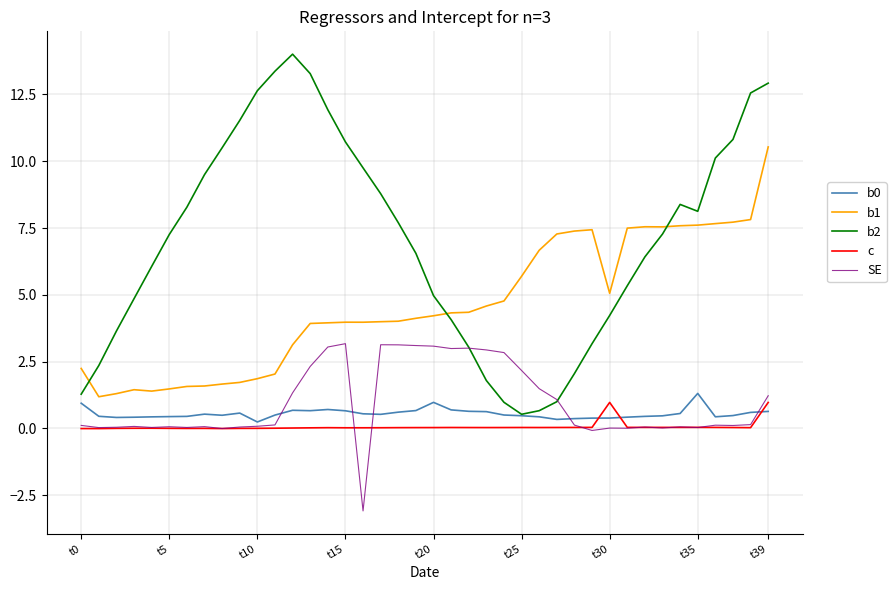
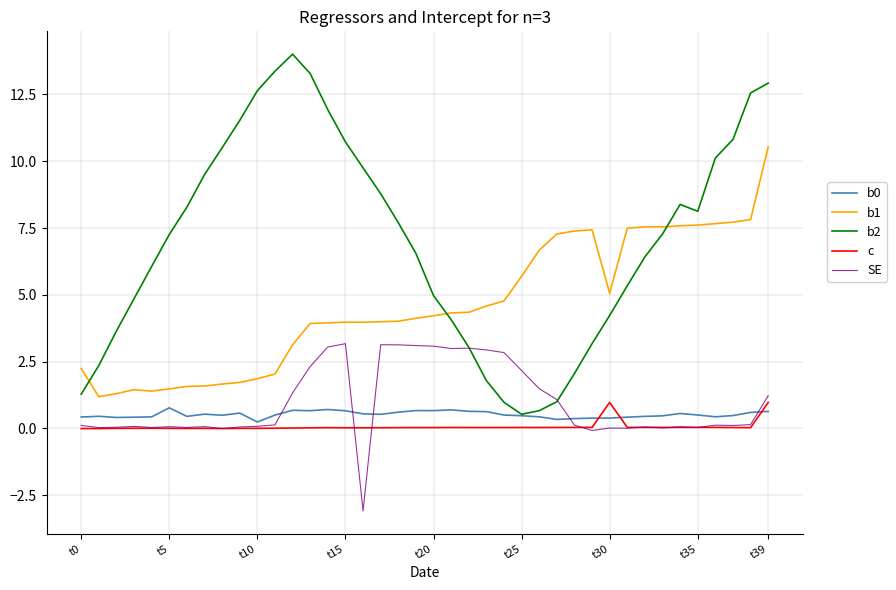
  {
    "b0": {
-     "t0": 0.9,
-     "t5": 0.4,
+     "t0": 0.4,
+     "t5": 0.8,
      "t10": 0.2,
      "t15": 0.7,
-     "t20": 1.0,
+     "t20": 0.7,
      "t30": 0.4,
-     "t35": 1.3,
+     "t35": 0.5,
      "t39": 0.6
    },
    "b1": {
      "t0": 2.2,
      "t5": 1.5,
      "t10": 1.9,
      "t15": 4.0,
      "t20": 4.2,
      "t25": 5.7,
      "t30": 5.1,
      "t35": 7.6,
      "t39": 10.5
    },
    "b2": {
      "t0": 1.3,
      "t5": 7.3,
      "t10": 12.6,
      "t15": 10.7,
      "t20": 5.0,
      "t30": 4.2,
      "t35": 8.1,
      "t39": 12.9
    },
    "c": {
      "t0": 0.0,
      "t15": 0.0,
      "t20": 0.0,
      "t25": 0.0,
      "t30": 1.0,
      "t39": 1.0
    },
    "SE": {
      "t0": 0.1,
      "t15": 3.2,
      "t20": 3.1,
      "t25": 2.2,
      "t30": 0.0,
      "t39": 1.2
    }
  }
